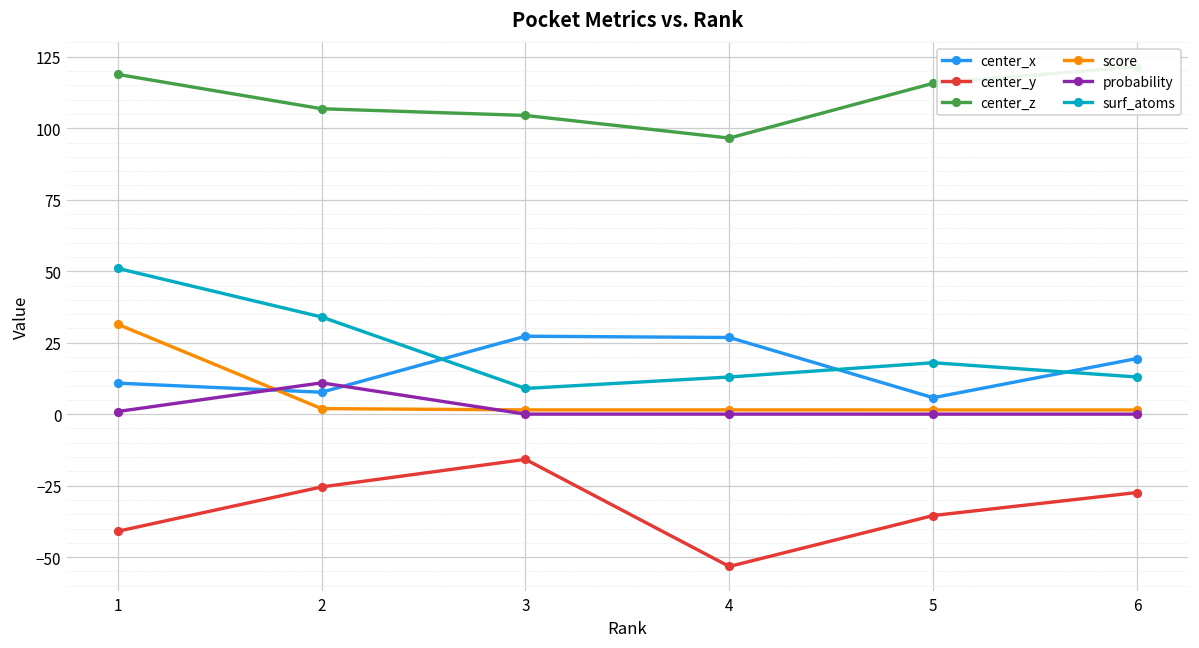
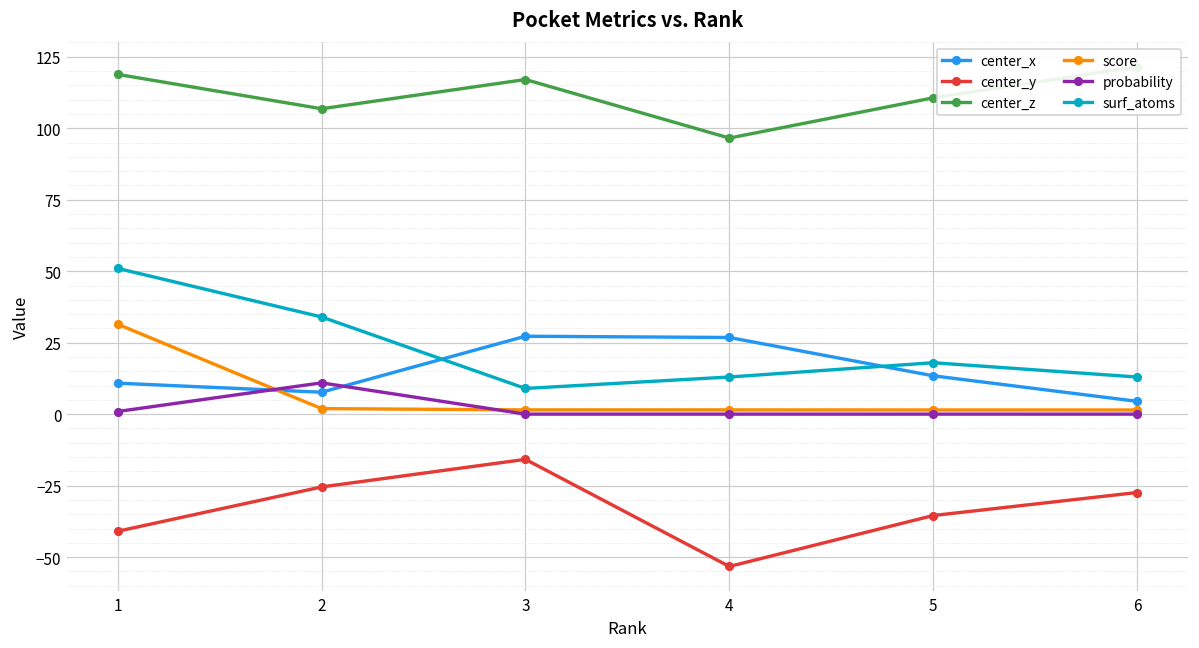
  {
    "center_x": {
      "1": 11,
      "2": 8,
      "3": 27,
      "4": 27,
-     "5": 6,
-     "6": 19
+     "5": 13,
+     "6": 5
    },
    "center_y": {
      "1": -41,
      "2": -25,
      "3": -16,
      "4": -53,
      "5": -35,
      "6": -27
    },
    "center_z": {
      "1": 119,
      "2": 107,
-     "3": 104,
+     "3": 117,
      "4": 97,
-     "5": 116
+     "5": 111
    },
    "score": {
      "1": 31,
      "2": 2,
      "3": 2,
      "4": 2,
      "5": 1,
      "6": 1
    },
    "probability": {
      "1": 1,
      "2": 11,
      "3": 0,
      "4": 0,
      "5": 0,
      "6": 0
    },
    "surf_atoms": {
      "1": 51,
      "2": 34,
      "3": 9,
      "4": 13,
      "5": 18,
      "6": 13
    }
  }
